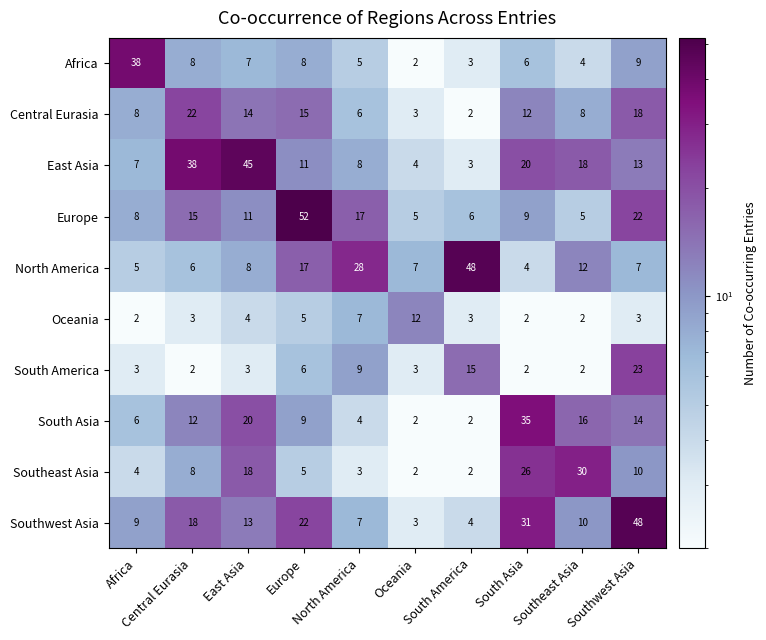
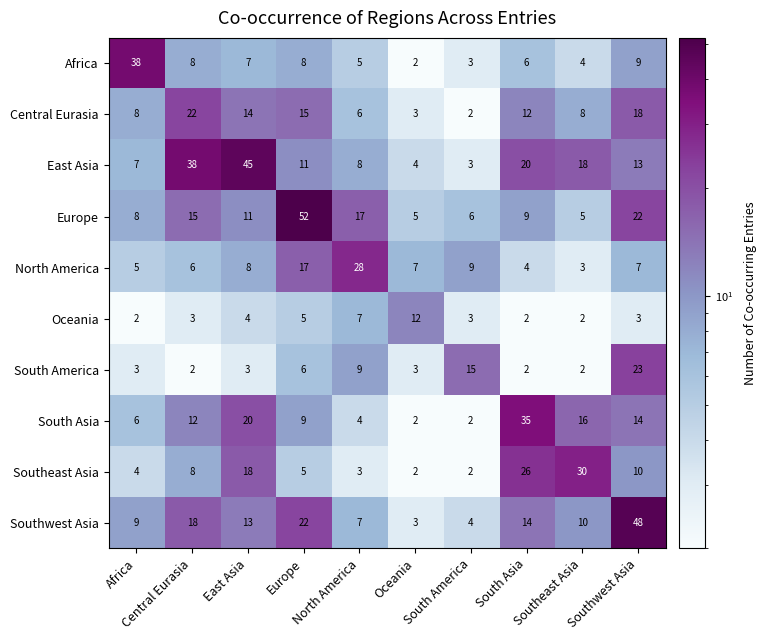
  {
    "Africa": {
      "Africa": 38,
      "Central Eurasia": 8,
      "East Asia": 7,
      "Europe": 8,
      "North America": 5,
      "Oceania": 2,
      "South America": 3,
      "South Asia": 6,
      "Southeast Asia": 4,
      "Southwest Asia": 9
    },
    "Central Eurasia": {
      "Africa": 8,
      "Central Eurasia": 22,
      "East Asia": 14,
      "Europe": 15,
      "North America": 6,
      "Oceania": 3,
      "South America": 2,
      "South Asia": 12,
      "Southeast Asia": 8,
      "Southwest Asia": 18
    },
    "East Asia": {
      "Africa": 7,
      "Central Eurasia": 38,
      "East Asia": 45,
      "Europe": 11,
      "North America": 8,
      "Oceania": 4,
      "South America": 3,
      "South Asia": 20,
      "Southeast Asia": 18,
      "Southwest Asia": 13
    },
    "Europe": {
      "Africa": 8,
      "Central Eurasia": 15,
      "East Asia": 11,
      "Europe": 52,
      "North America": 17,
      "Oceania": 5,
      "South America": 6,
      "South Asia": 9,
      "Southeast Asia": 5,
      "Southwest Asia": 22
    },
    "North America": {
      "Africa": 5,
      "Central Eurasia": 6,
      "East Asia": 8,
      "Europe": 17,
      "North America": 28,
      "Oceania": 7,
-     "South America": 48,
+     "South America": 9,
      "South Asia": 4,
-     "Southeast Asia": 12,
+     "Southeast Asia": 3,
      "Southwest Asia": 7
    },
    "Oceania": {
      "Africa": 2,
      "Central Eurasia": 3,
      "East Asia": 4,
      "Europe": 5,
      "North America": 7,
      "Oceania": 12,
      "South America": 3,
      "South Asia": 2,
      "Southeast Asia": 2,
      "Southwest Asia": 3
    },
    "South America": {
      "Africa": 3,
      "Central Eurasia": 2,
      "East Asia": 3,
      "Europe": 6,
      "North America": 9,
      "Oceania": 3,
      "South America": 15,
      "South Asia": 2,
      "Southeast Asia": 2,
      "Southwest Asia": 23
    },
    "South Asia": {
      "Africa": 6,
      "Central Eurasia": 12,
      "East Asia": 20,
      "Europe": 9,
      "North America": 4,
      "Oceania": 2,
      "South America": 2,
      "South Asia": 35,
      "Southeast Asia": 16,
      "Southwest Asia": 14
    },
    "Southeast Asia": {
      "Africa": 4,
      "Central Eurasia": 8,
      "East Asia": 18,
      "Europe": 5,
      "North America": 3,
      "Oceania": 2,
      "South America": 2,
      "South Asia": 26,
      "Southeast Asia": 30,
      "Southwest Asia": 10
    },
    "Southwest Asia": {
      "Africa": 9,
      "Central Eurasia": 18,
      "East Asia": 13,
      "Europe": 22,
      "North America": 7,
      "Oceania": 3,
      "South America": 4,
-     "South Asia": 31,
+     "South Asia": 14,
      "Southeast Asia": 10,
      "Southwest Asia": 48
    }
  }
